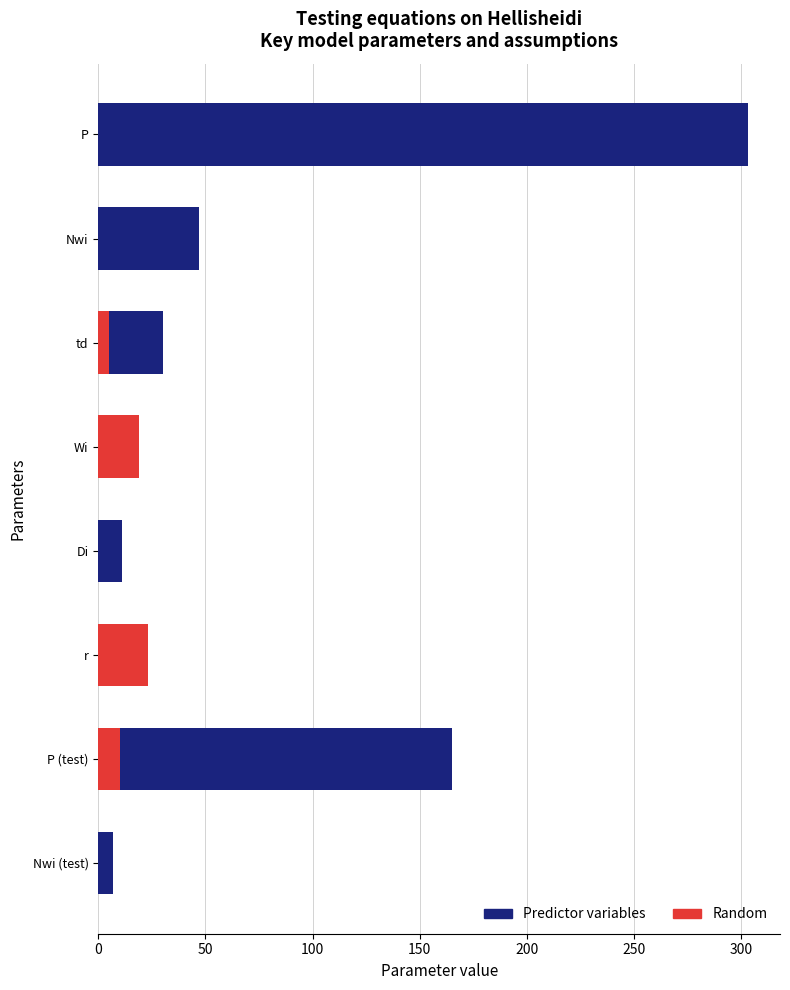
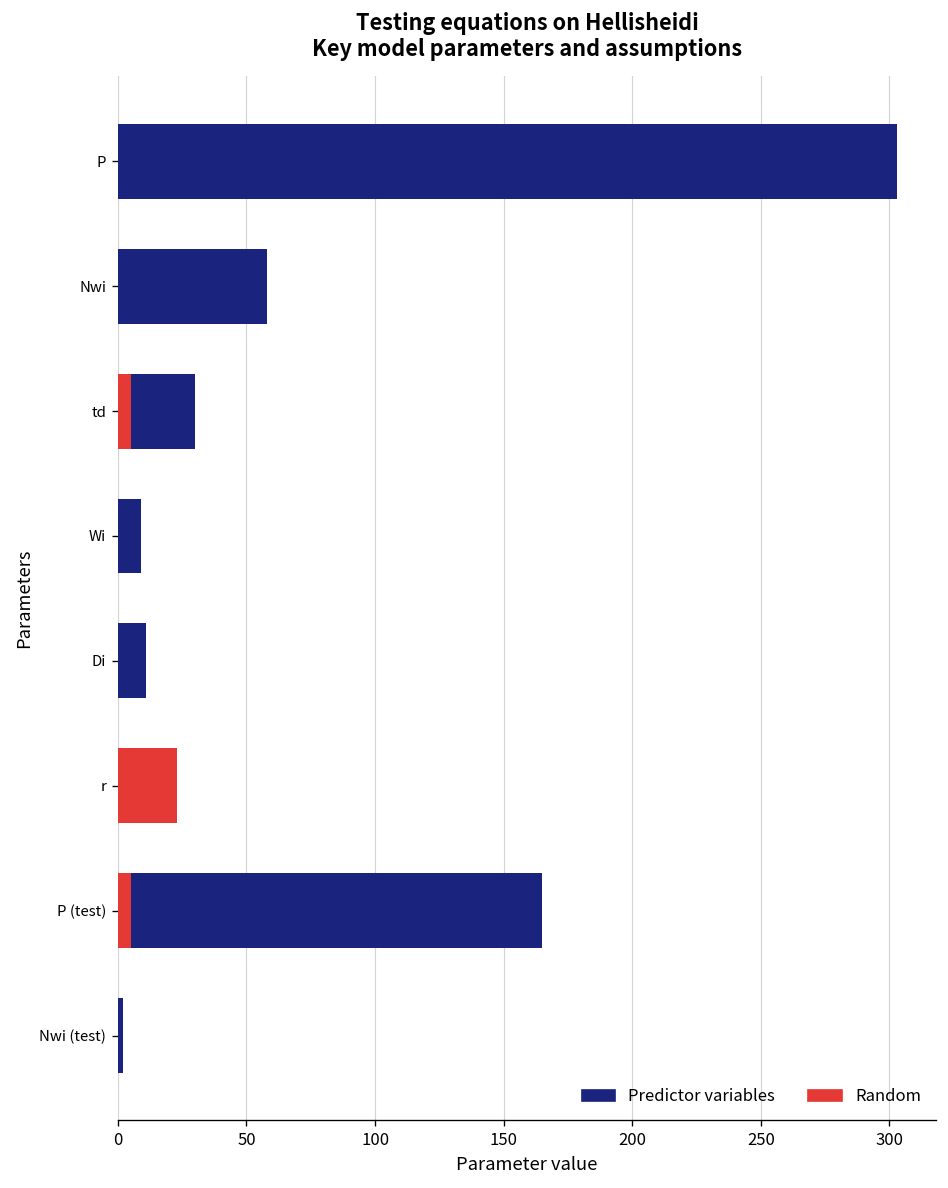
  {
    "Predictor variables": {
      "P": 303,
-     "Nwi": 47,
+     "Nwi": 58,
      "td": 30,
      "Di": 11,
      "P (test)": 165,
-     "Nwi (test)": 7
+     "Nwi (test)": 2
    },
    "Random": {
      "P": 0,
      "Nwi": 0,
-     "Wi": 19,
+     "Wi": 0,
      "Di": 0,
      "r": 23,
-     "P (test)": 10,
+     "P (test)": 5,
      "Nwi (test)": 0
    }
  }
